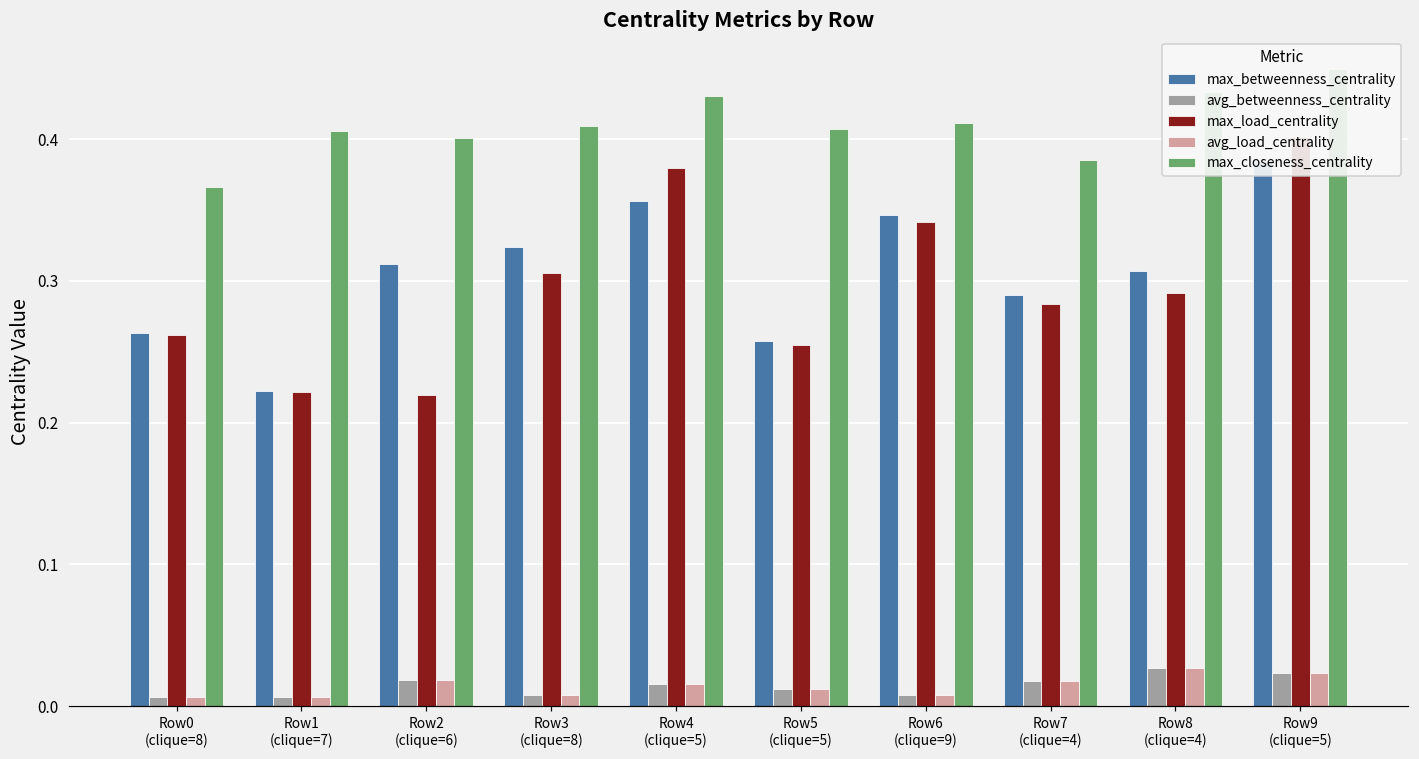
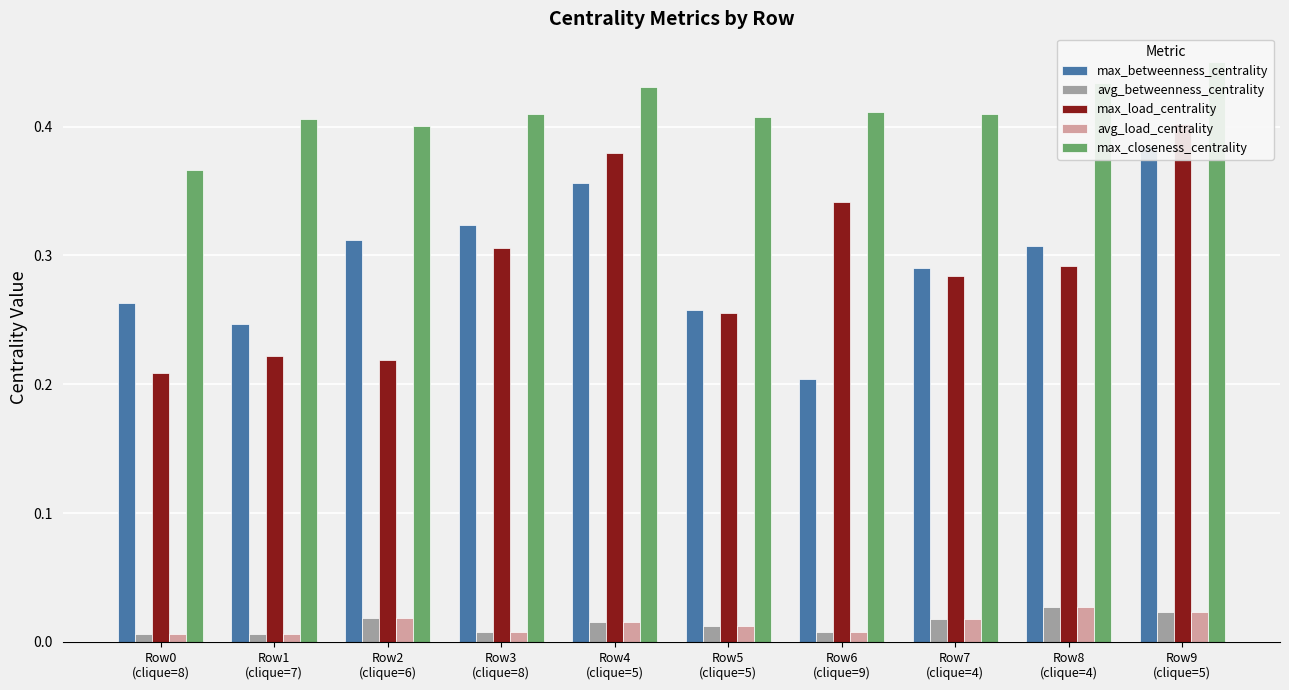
  {
    "max_betweenness_centrality": {
      "Row0 (clique=8)": 0.263,
-     "Row1 (clique=7)": 0.222,
+     "Row1 (clique=7)": 0.247,
      "Row2 (clique=6)": 0.312,
      "Row3 (clique=8)": 0.324,
      "Row4 (clique=5)": 0.356,
      "Row5 (clique=5)": 0.258,
-     "Row6 (clique=9)": 0.347,
+     "Row6 (clique=9)": 0.204,
      "Row7 (clique=4)": 0.290,
      "Row8 (clique=4)": 0.307
    },
    "max_load_centrality": {
-     "Row0 (clique=8)": 0.262,
+     "Row0 (clique=8)": 0.209,
      "Row1 (clique=7)": 0.222,
      "Row2 (clique=6)": 0.219,
      "Row3 (clique=8)": 0.305,
      "Row4 (clique=5)": 0.380,
      "Row5 (clique=5)": 0.255,
      "Row6 (clique=9)": 0.341,
      "Row7 (clique=4)": 0.284,
      "Row8 (clique=4)": 0.292
    },
    "max_closeness_centrality": {
      "Row0 (clique=8)": 0.366,
      "Row1 (clique=7)": 0.406,
      "Row2 (clique=6)": 0.400,
      "Row3 (clique=8)": 0.409,
      "Row4 (clique=5)": 0.430,
      "Row5 (clique=5)": 0.407,
      "Row6 (clique=9)": 0.411,
-     "Row7 (clique=4)": 0.385
+     "Row7 (clique=4)": 0.410
    }
  }
